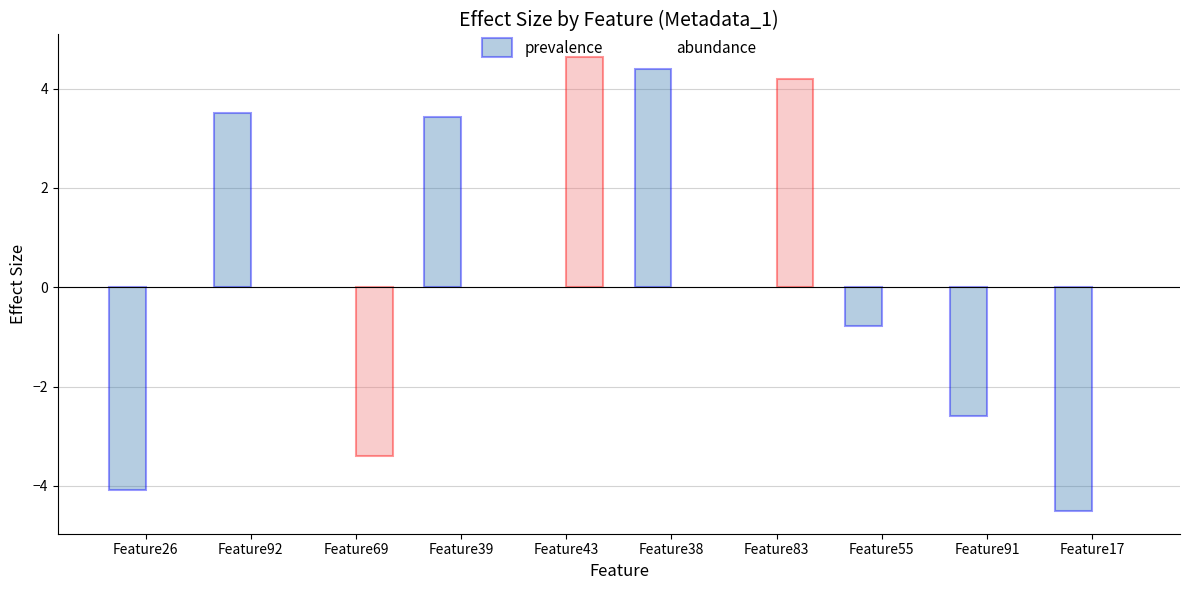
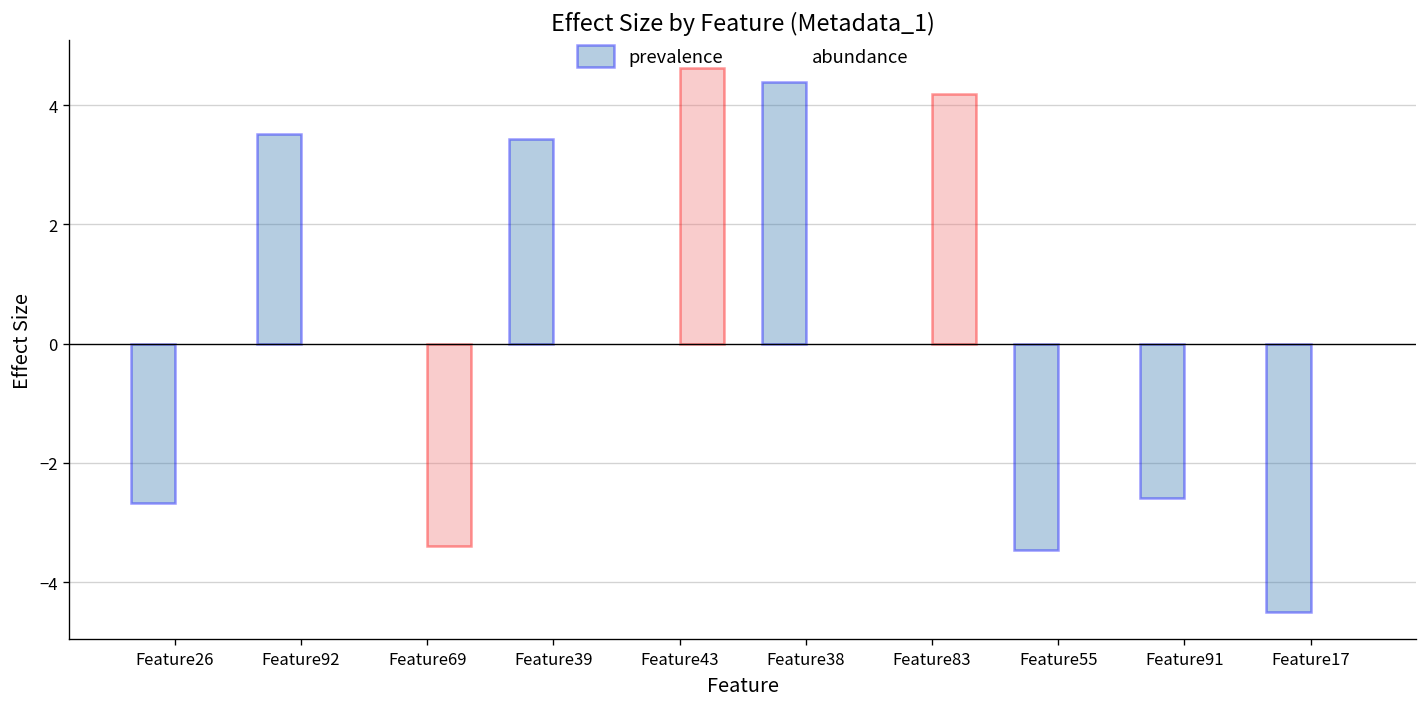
  {
    "prevalence": {
-     "Feature26": -4.1,
+     "Feature26": -2.7,
      "Feature92": 3.5,
      "Feature69": 0.0,
      "Feature39": 3.4,
      "Feature43": 0.0,
      "Feature38": 4.4,
      "Feature83": 0.0,
-     "Feature55": -0.8,
+     "Feature55": -3.5,
      "Feature91": -2.6,
      "Feature17": -4.5
    },
    "abundance": {
      "Feature26": 0.0,
      "Feature92": 0.0,
      "Feature69": -3.4,
      "Feature39": 0.0,
      "Feature43": 4.6,
      "Feature38": 0.0,
      "Feature83": 4.2,
      "Feature55": 0.0,
      "Feature91": 0.0,
      "Feature17": 0.0
    }
  }
